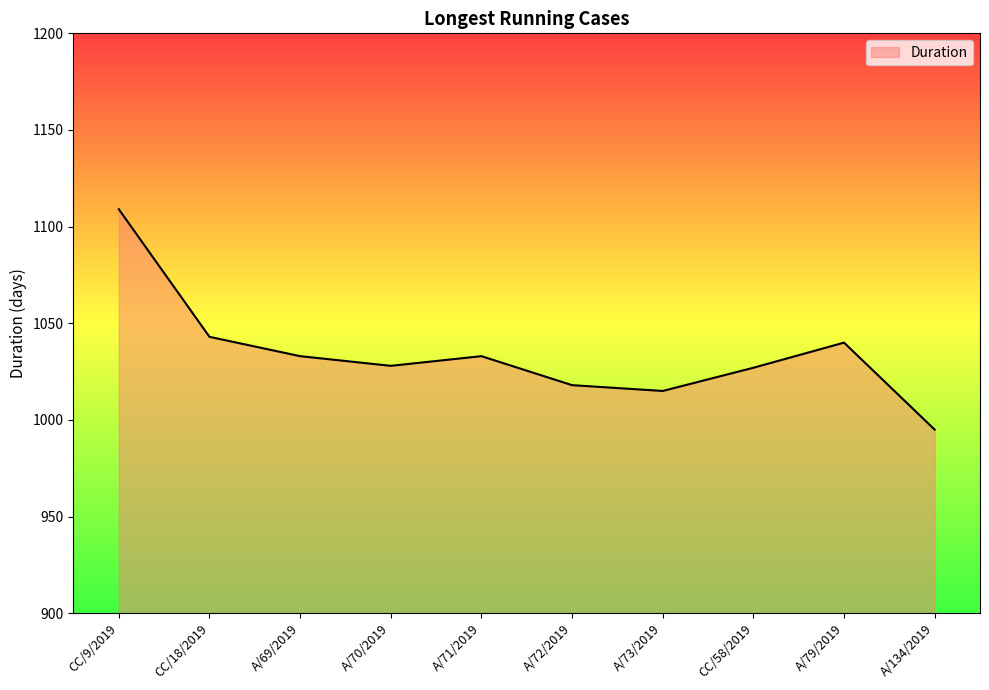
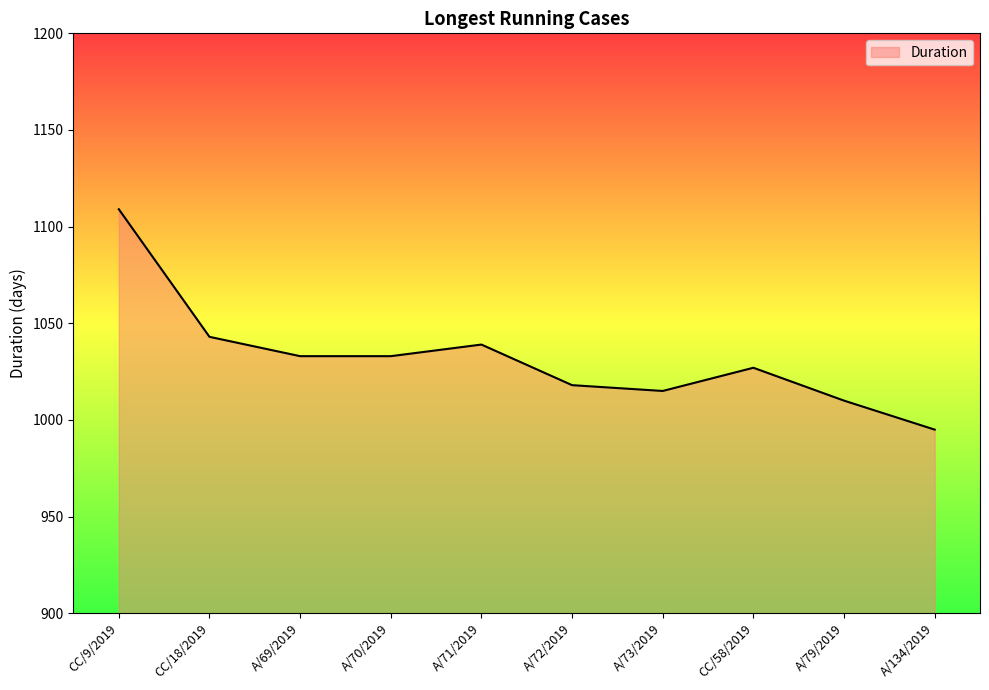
  {
    "CC/9/2019": 1109,
    "CC/18/2019": 1043,
    "A/69/2019": 1033,
-   "A/70/2019": 1028,
-   "A/71/2019": 1033,
+   "A/70/2019": 1033,
+   "A/71/2019": 1039,
    "A/72/2019": 1018,
    "A/73/2019": 1015,
    "CC/58/2019": 1027,
-   "A/79/2019": 1040,
+   "A/79/2019": 1010,
    "A/134/2019": 995
  }
